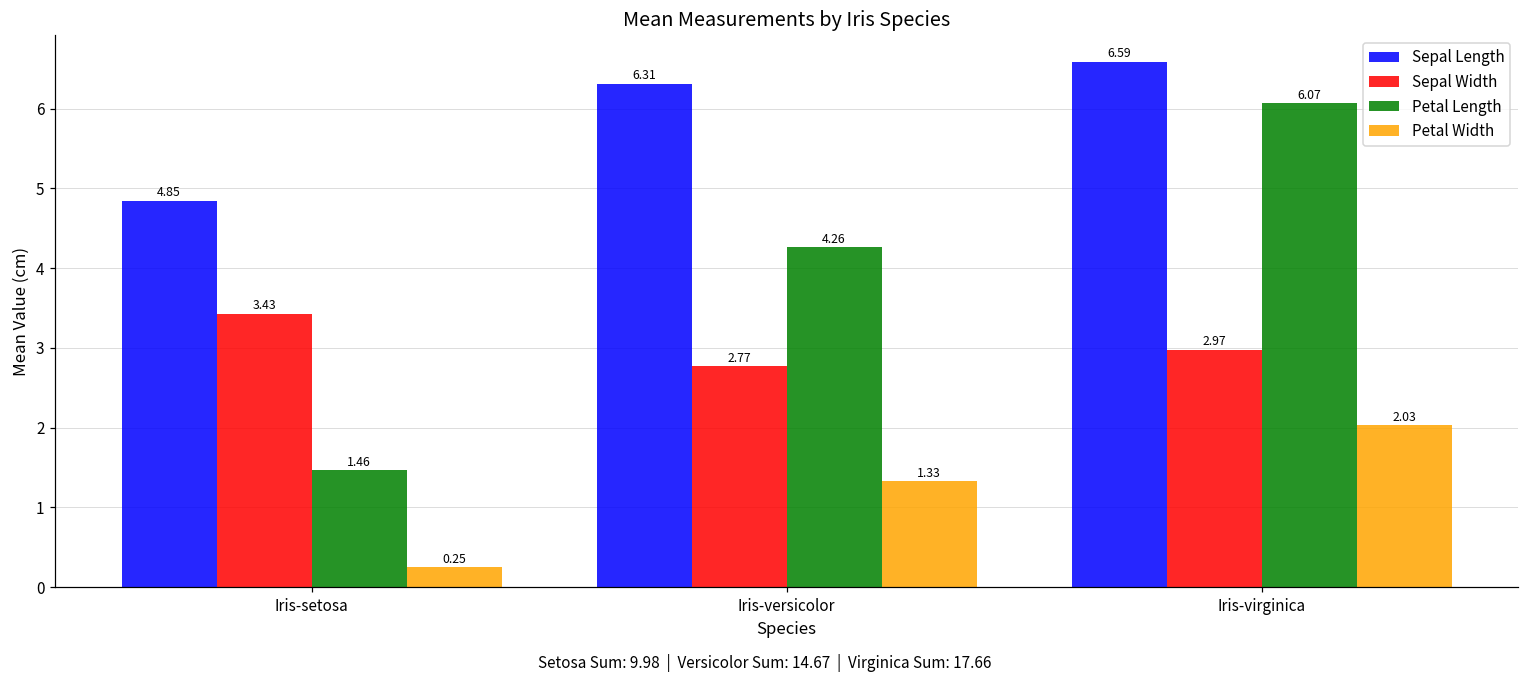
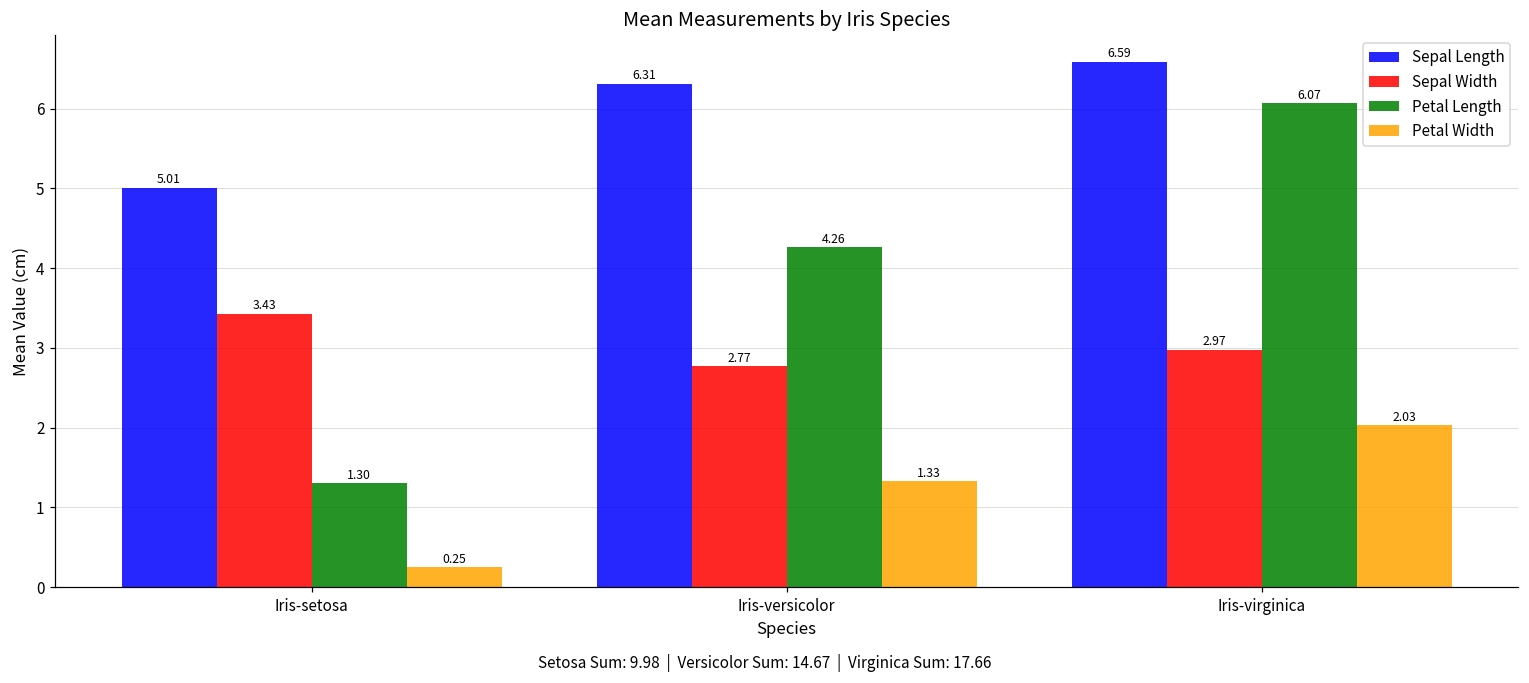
  {
    "Sepal Length": {
-     "Iris-setosa": 4.85,
+     "Iris-setosa": 5.01,
      "Iris-versicolor": 6.31,
      "Iris-virginica": 6.59
    },
    "Sepal Width": {
      "Iris-setosa": 3.43,
      "Iris-versicolor": 2.77,
      "Iris-virginica": 2.97
    },
    "Petal Length": {
-     "Iris-setosa": 1.46,
+     "Iris-setosa": 1.30,
      "Iris-versicolor": 4.26,
      "Iris-virginica": 6.07
    },
    "Petal Width": {
      "Iris-setosa": 0.25,
      "Iris-versicolor": 1.33,
      "Iris-virginica": 2.03
    }
  }
